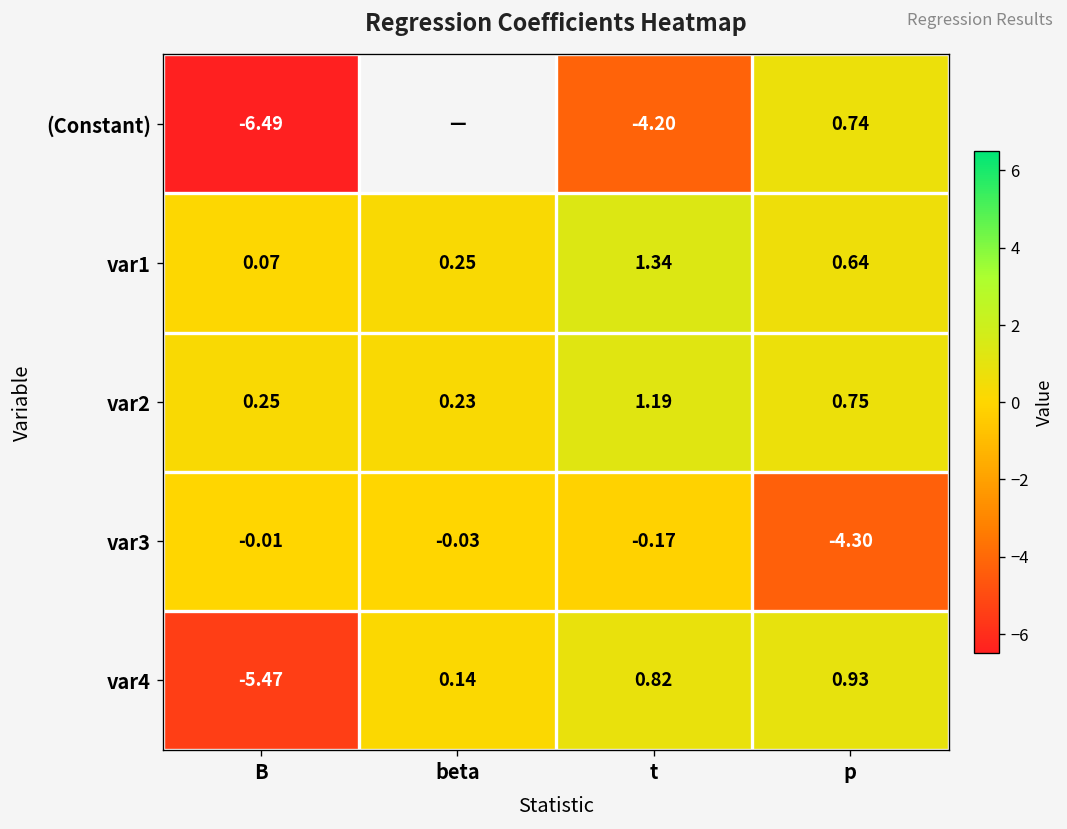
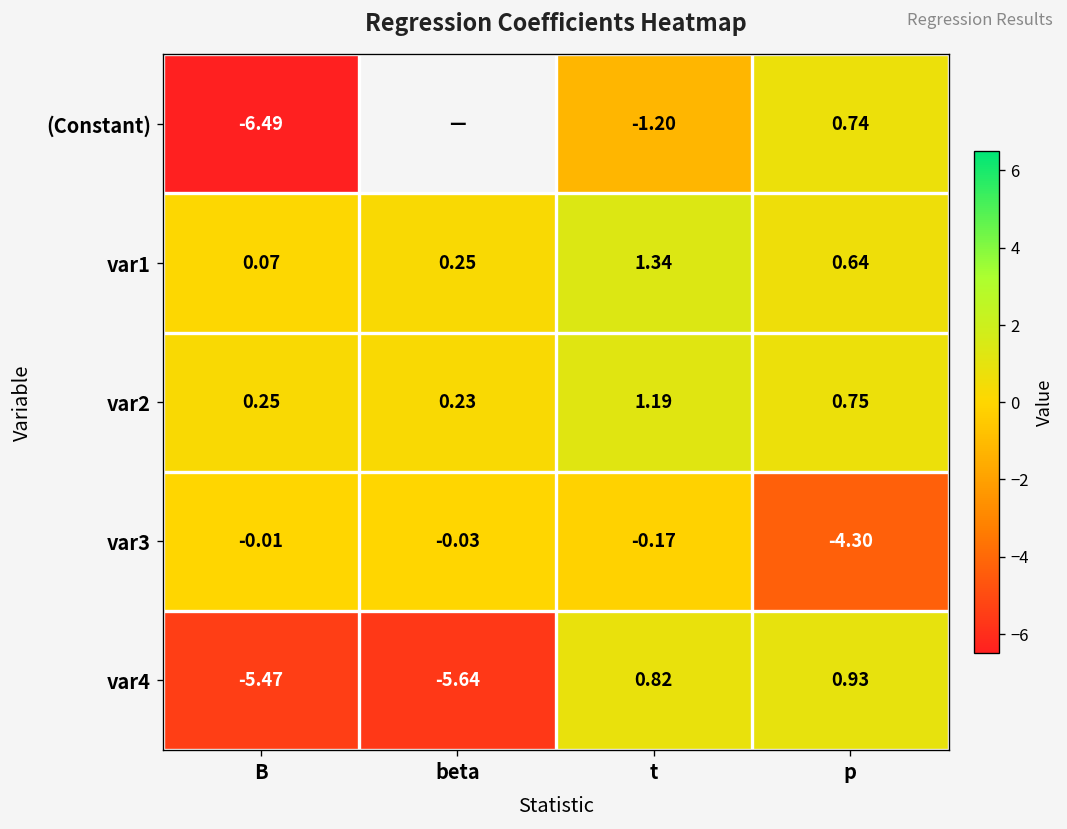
  {
    "(Constant)": {
      "B": -6.49,
-     "t": -4.20,
+     "t": -1.20,
      "p": 0.74
    },
    "var1": {
      "B": 0.07,
      "beta": 0.25,
      "t": 1.34,
      "p": 0.64
    },
    "var2": {
      "B": 0.25,
      "beta": 0.23,
      "t": 1.19,
      "p": 0.75
    },
    "var3": {
      "B": -0.01,
      "beta": -0.03,
      "t": -0.17,
      "p": -4.30
    },
    "var4": {
      "B": -5.47,
-     "beta": 0.14,
+     "beta": -5.64,
      "t": 0.82,
      "p": 0.93
    }
  }
